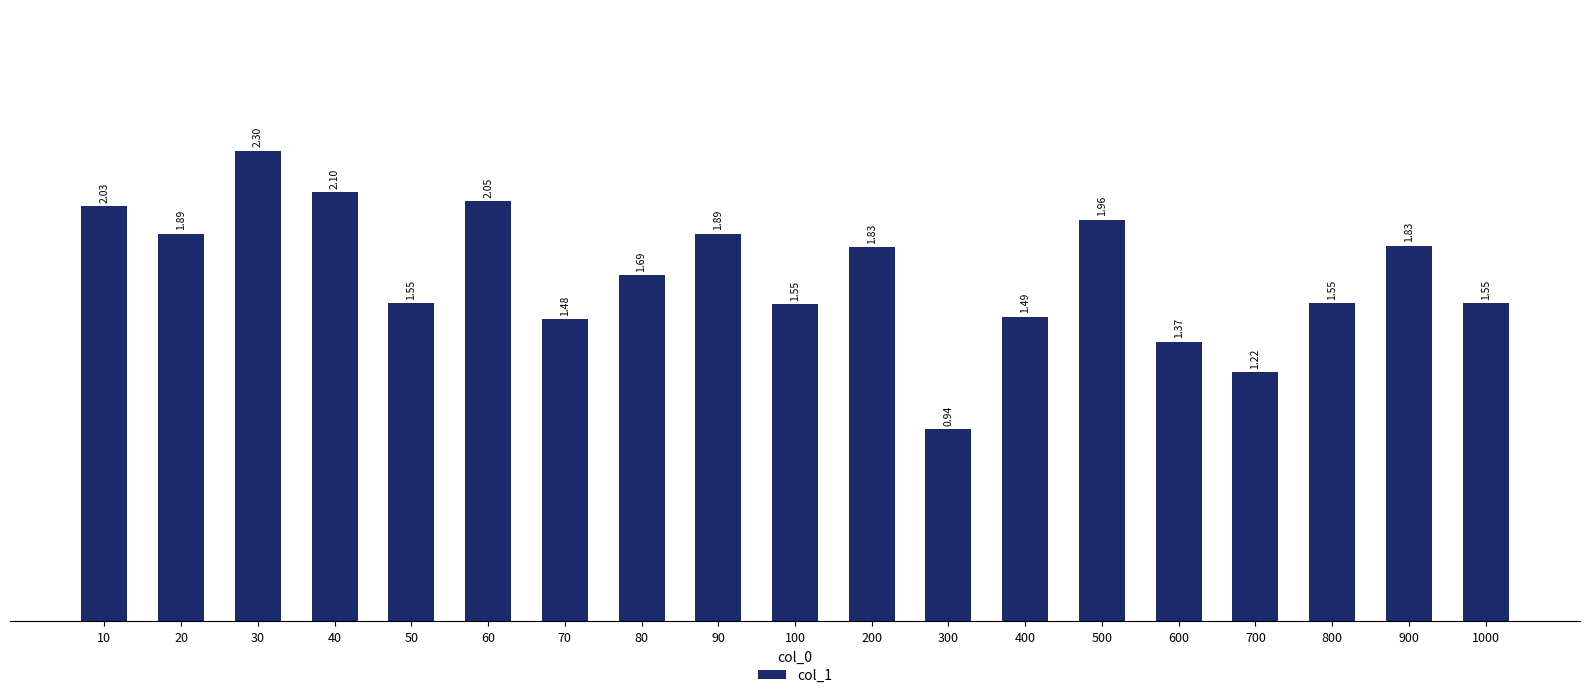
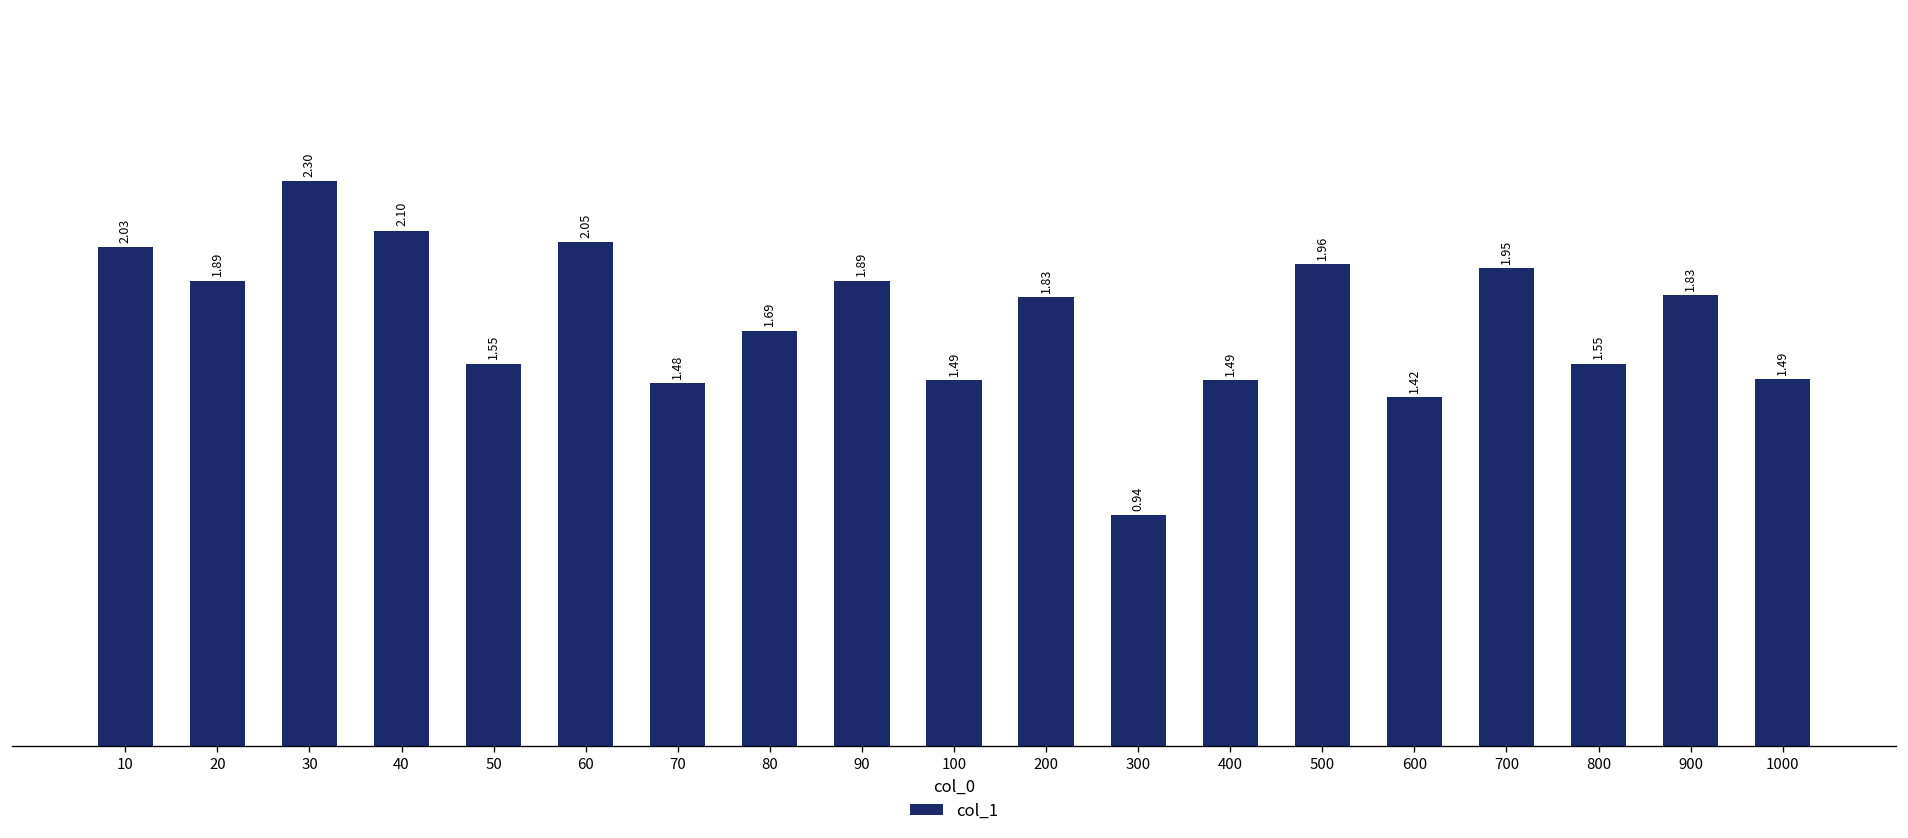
  {
    "10": 2.03,
    "20": 1.89,
    "30": 2.30,
    "40": 2.10,
    "50": 1.55,
    "60": 2.05,
    "70": 1.48,
    "80": 1.69,
    "90": 1.89,
-   "100": 1.55,
+   "100": 1.49,
    "200": 1.83,
    "300": 0.94,
    "400": 1.49,
    "500": 1.96,
-   "600": 1.37,
-   "700": 1.22,
+   "600": 1.42,
+   "700": 1.95,
    "800": 1.55,
    "900": 1.83,
-   "1000": 1.55
+   "1000": 1.49
  }
